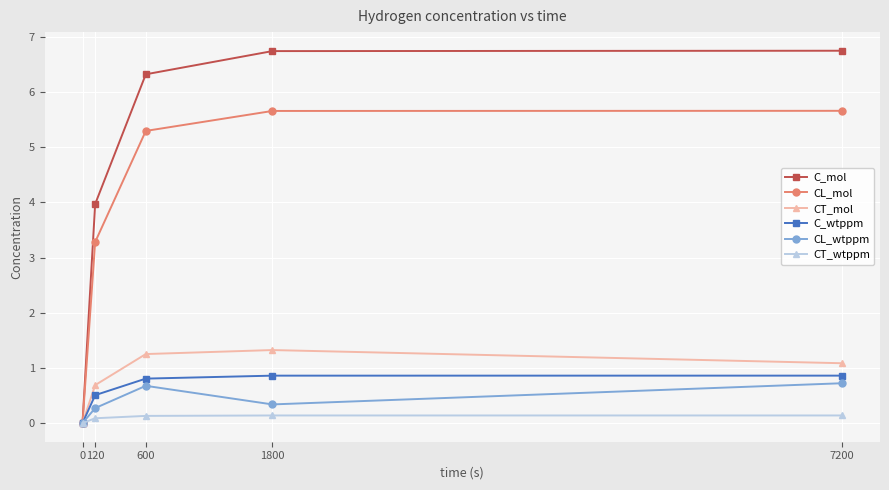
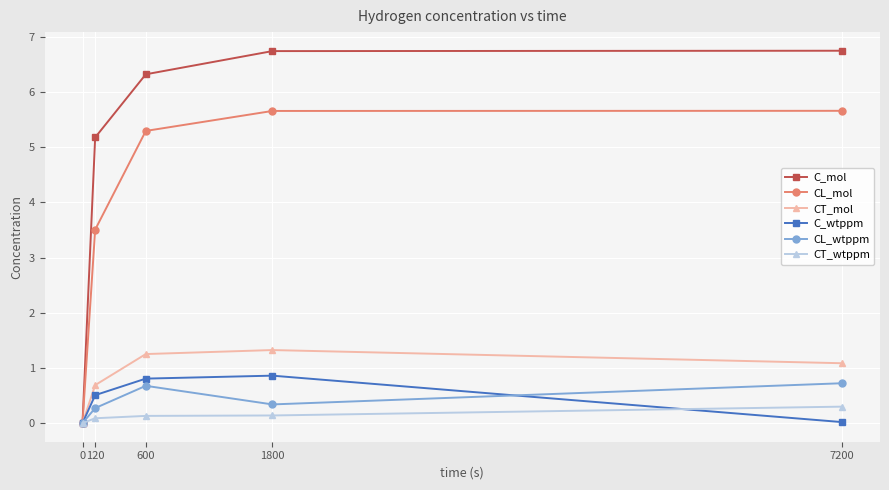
  {
    "C_mol": {
-     "120": 4.0,
+     "120": 5.2,
      "600": 6.3,
      "1800": 6.7,
      "7200": 6.7
    },
    "CL_mol": {
-     "120": 3.3,
+     "120": 3.5,
      "600": 5.3,
      "1800": 5.7,
      "7200": 5.7
    },
    "CT_mol": {
      "120": 0.7,
      "600": 1.3,
      "1800": 1.3,
      "7200": 1.1
    },
    "C_wtppm": {
      "120": 0.5,
      "600": 0.8,
      "1800": 0.9,
-     "7200": 0.9
+     "7200": 0.0
    },
    "CL_wtppm": {
      "120": 0.3,
      "600": 0.7,
      "1800": 0.3,
      "7200": 0.7
    },
    "CT_wtppm": {
      "120": 0.1,
      "600": 0.1,
      "1800": 0.1,
-     "7200": 0.1
+     "7200": 0.3
    }
  }
